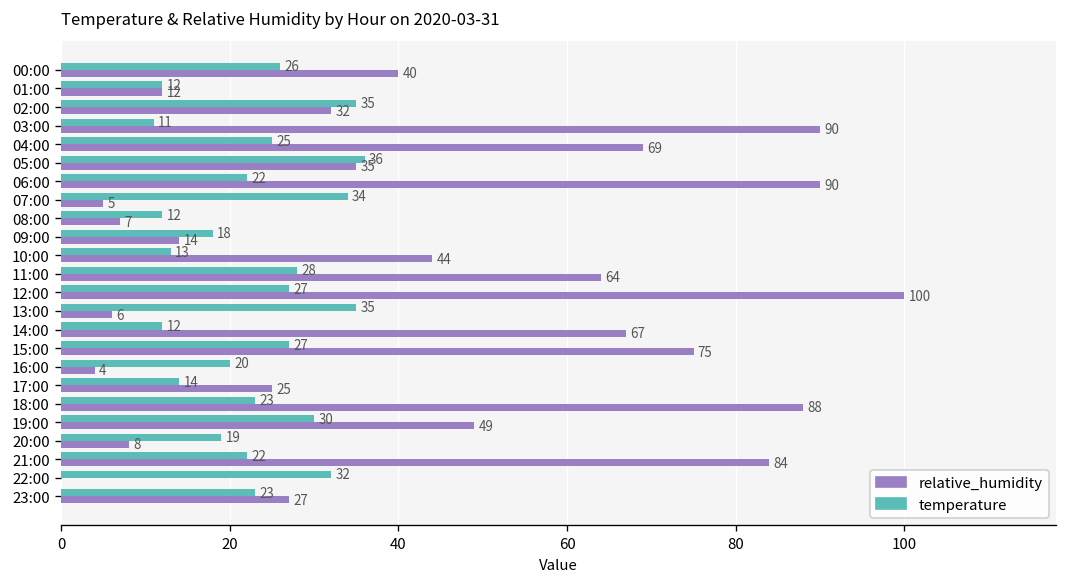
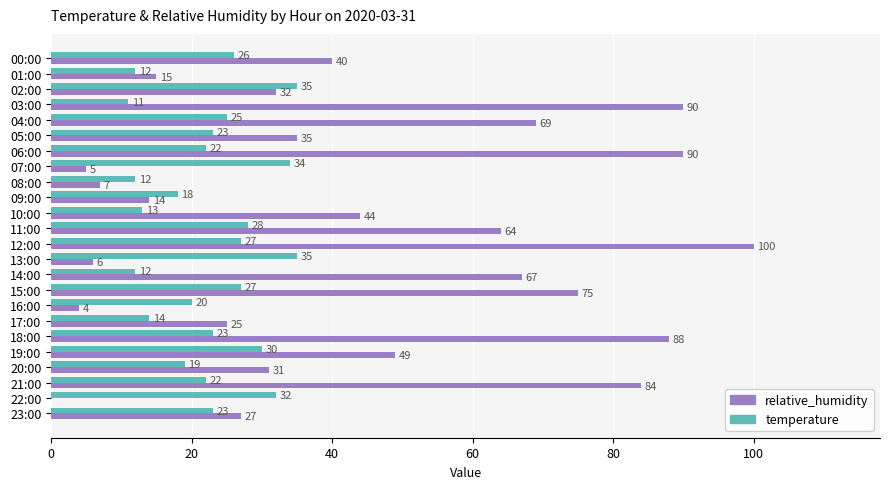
  {
    "relative_humidity": {
      "00:00": 40,
-     "01:00": 12,
+     "01:00": 15,
      "02:00": 32,
      "03:00": 90,
      "04:00": 69,
      "06:00": 90,
      "07:00": 5,
      "08:00": 7,
      "09:00": 14,
      "10:00": 44,
      "11:00": 64,
      "12:00": 100,
      "13:00": 6,
      "14:00": 67,
      "15:00": 75,
      "16:00": 4,
      "17:00": 25,
      "18:00": 88,
      "19:00": 49,
-     "20:00": 8,
+     "20:00": 31,
      "21:00": 84,
      "23:00": 27
    },
    "temperature": {
      "00:00": 26,
      "02:00": 35,
      "03:00": 11,
      "04:00": 25,
-     "05:00": 36,
+     "05:00": 23,
      "06:00": 22,
      "07:00": 34,
      "08:00": 12,
      "09:00": 18,
      "10:00": 13,
      "11:00": 28,
      "12:00": 27,
      "13:00": 35,
      "14:00": 12,
      "15:00": 27,
      "16:00": 20,
      "17:00": 14,
      "18:00": 23,
      "19:00": 30,
      "20:00": 19,
      "21:00": 22,
      "22:00": 32,
      "23:00": 23
    }
  }
